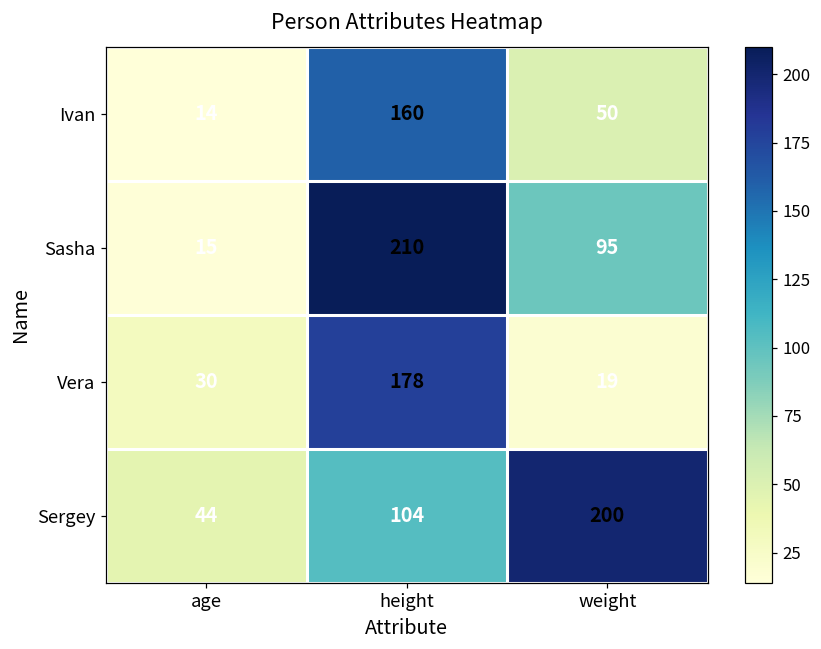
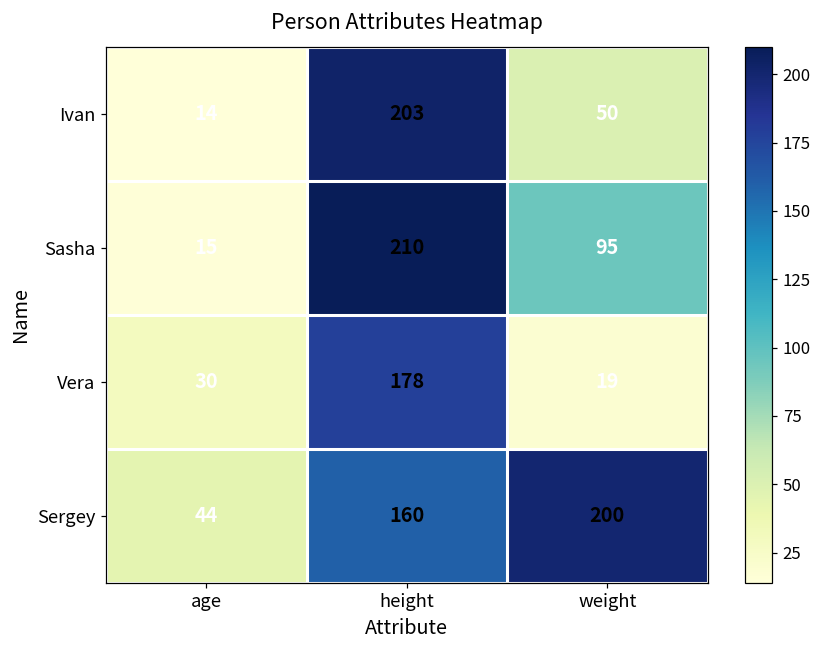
  {
    "Ivan": {
-     "height": 160,
+     "height": 203,
      "weight": 50
    },
    "Sasha": {
      "height": 210,
      "weight": 95
    },
    "Vera": {
      "age": 30,
      "height": 178
    },
    "Sergey": {
      "age": 44,
-     "height": 104,
+     "height": 160,
      "weight": 200
    }
  }
